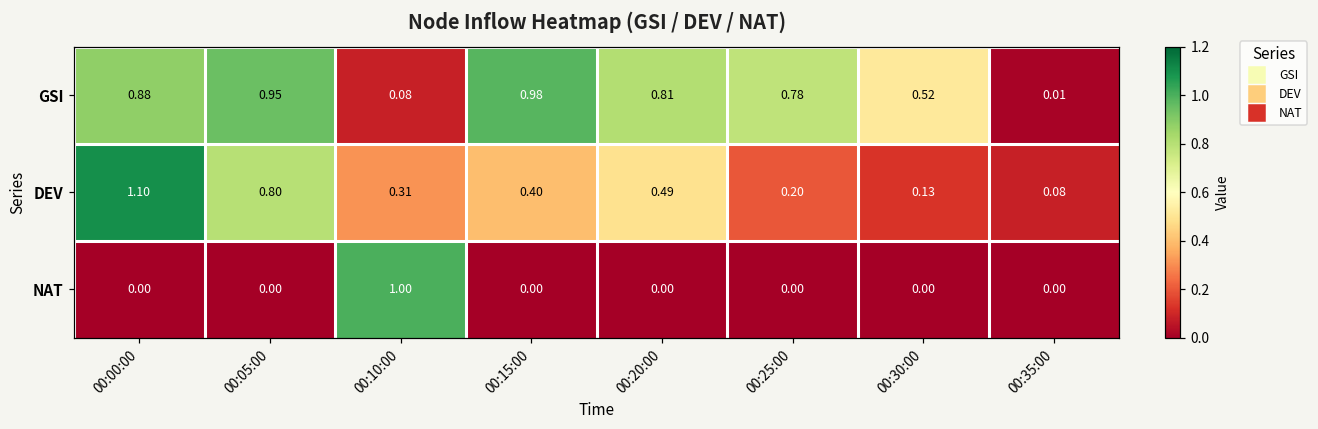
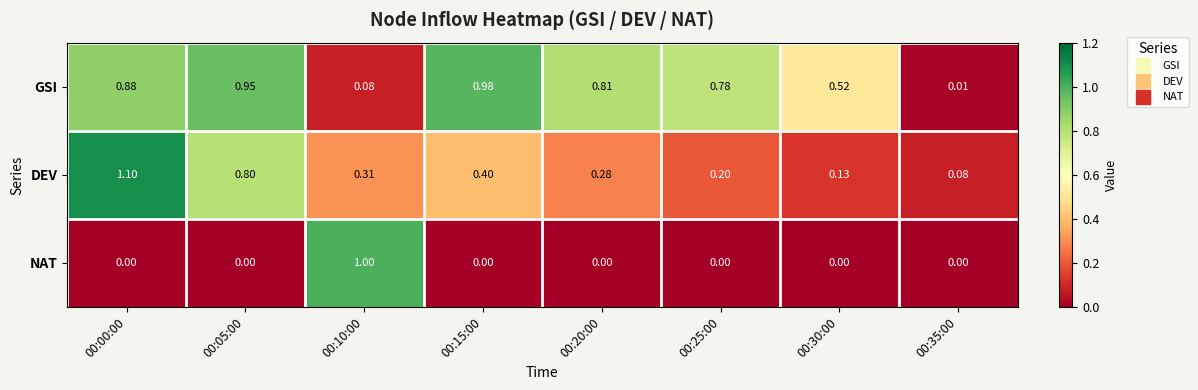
  {
    "GSI": {
      "00:00:00": 0.88,
      "00:05:00": 0.95,
      "00:10:00": 0.08,
      "00:15:00": 0.98,
      "00:20:00": 0.81,
      "00:25:00": 0.78,
      "00:30:00": 0.52,
      "00:35:00": 0.01
    },
    "DEV": {
      "00:00:00": 1.10,
      "00:05:00": 0.80,
      "00:10:00": 0.31,
      "00:15:00": 0.40,
-     "00:20:00": 0.49,
+     "00:20:00": 0.28,
      "00:25:00": 0.20,
      "00:30:00": 0.13,
      "00:35:00": 0.08
    },
    "NAT": {
      "00:00:00": 0.00,
      "00:05:00": 0.00,
      "00:10:00": 1.00,
      "00:15:00": 0.00,
      "00:20:00": 0.00,
      "00:25:00": 0.00,
      "00:30:00": 0.00,
      "00:35:00": 0.00
    }
  }
